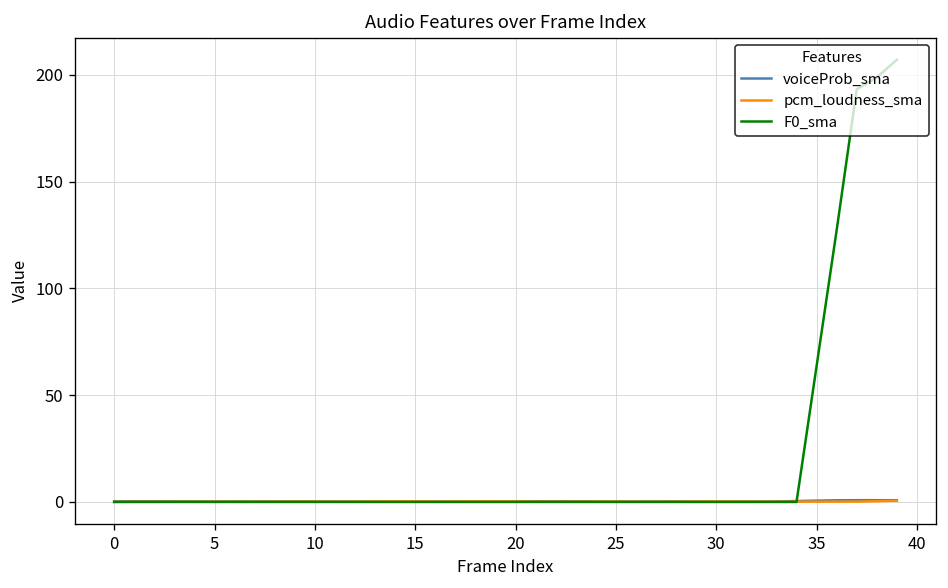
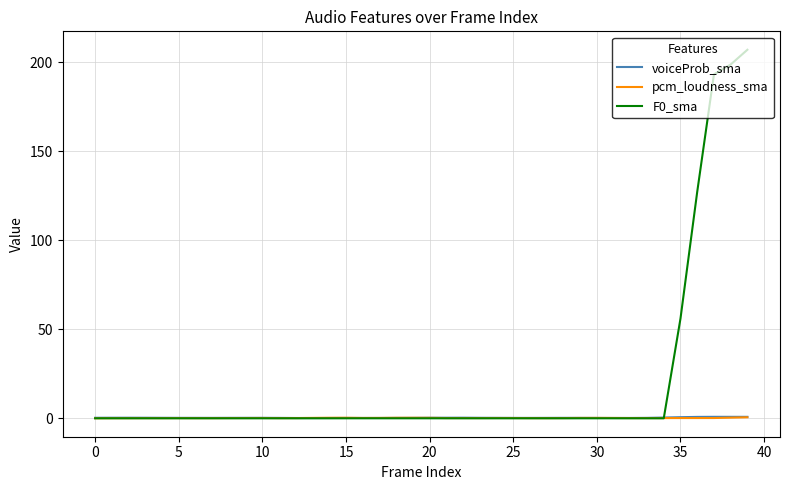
  {
    "F0_sma": {
-     "35": 64
+     "35": 56
    }
  }
